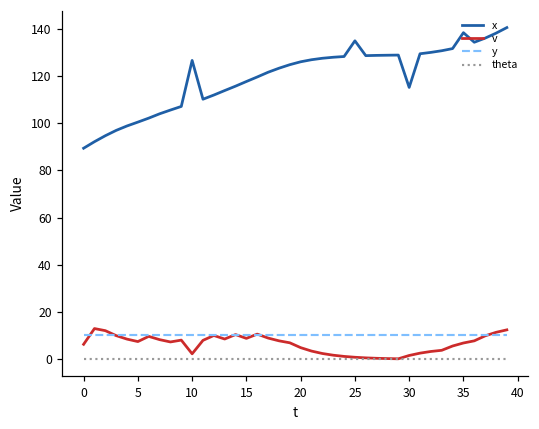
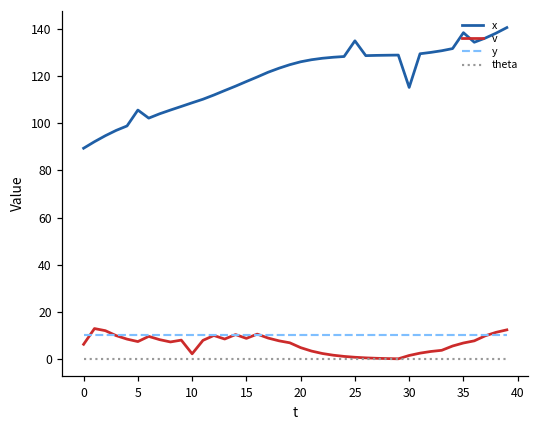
  {
    "x": {
      "0": 89,
-     "5": 100,
-     "10": 127,
+     "5": 106,
+     "10": 109,
      "15": 118,
      "20": 126,
      "25": 135,
      "30": 115,
      "35": 138
    },
    "v": {
      "0": 6,
      "5": 8,
      "10": 2,
      "15": 9,
      "20": 5,
      "30": 2,
      "35": 7
    },
    "y": {
      "0": 11,
      "5": 11,
      "10": 11,
      "15": 11,
      "20": 11,
      "25": 11,
      "30": 11,
      "35": 11
    },
    "theta": {
      "0": 0,
      "5": 0,
      "10": 0,
      "15": 0,
      "20": 0,
      "30": 0,
      "35": 0
    }
  }
